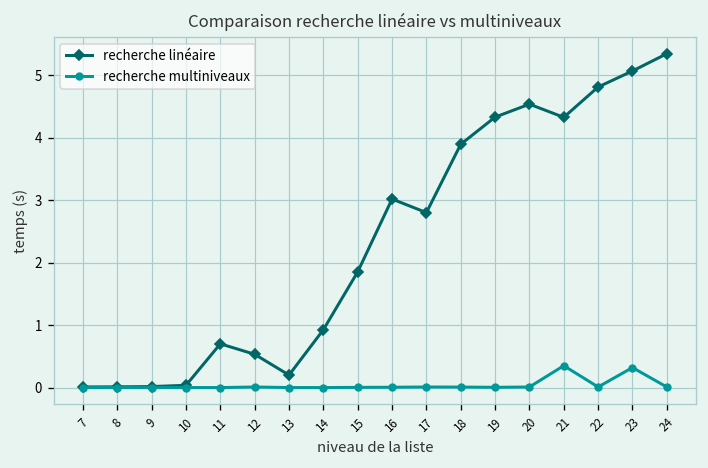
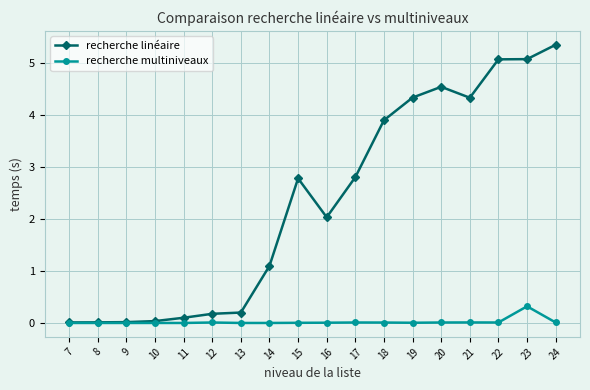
  {
    "recherche linéaire": {
-     "11": 0.7,
-     "12": 0.5,
+     "11": 0.1,
+     "12": 0.2,
      "13": 0.2,
-     "14": 0.9,
-     "15": 1.9,
-     "16": 3.0,
+     "14": 1.1,
+     "15": 2.8,
+     "16": 2.0,
      "17": 2.8,
      "18": 3.9,
      "19": 4.3,
      "20": 4.5,
      "21": 4.3,
-     "22": 4.8,
+     "22": 5.1,
      "23": 5.1,
      "24": 5.3
    },
    "recherche multiniveaux": {
      "11": 0.0,
      "12": 0.0,
      "13": 0.0,
      "14": 0.0,
      "15": 0.0,
      "16": 0.0,
      "17": 0.0,
      "18": 0.0,
      "19": 0.0,
      "20": 0.0,
-     "21": 0.4,
+     "21": 0.0,
      "22": 0.0,
      "23": 0.3,
      "24": 0.0
    }
  }
